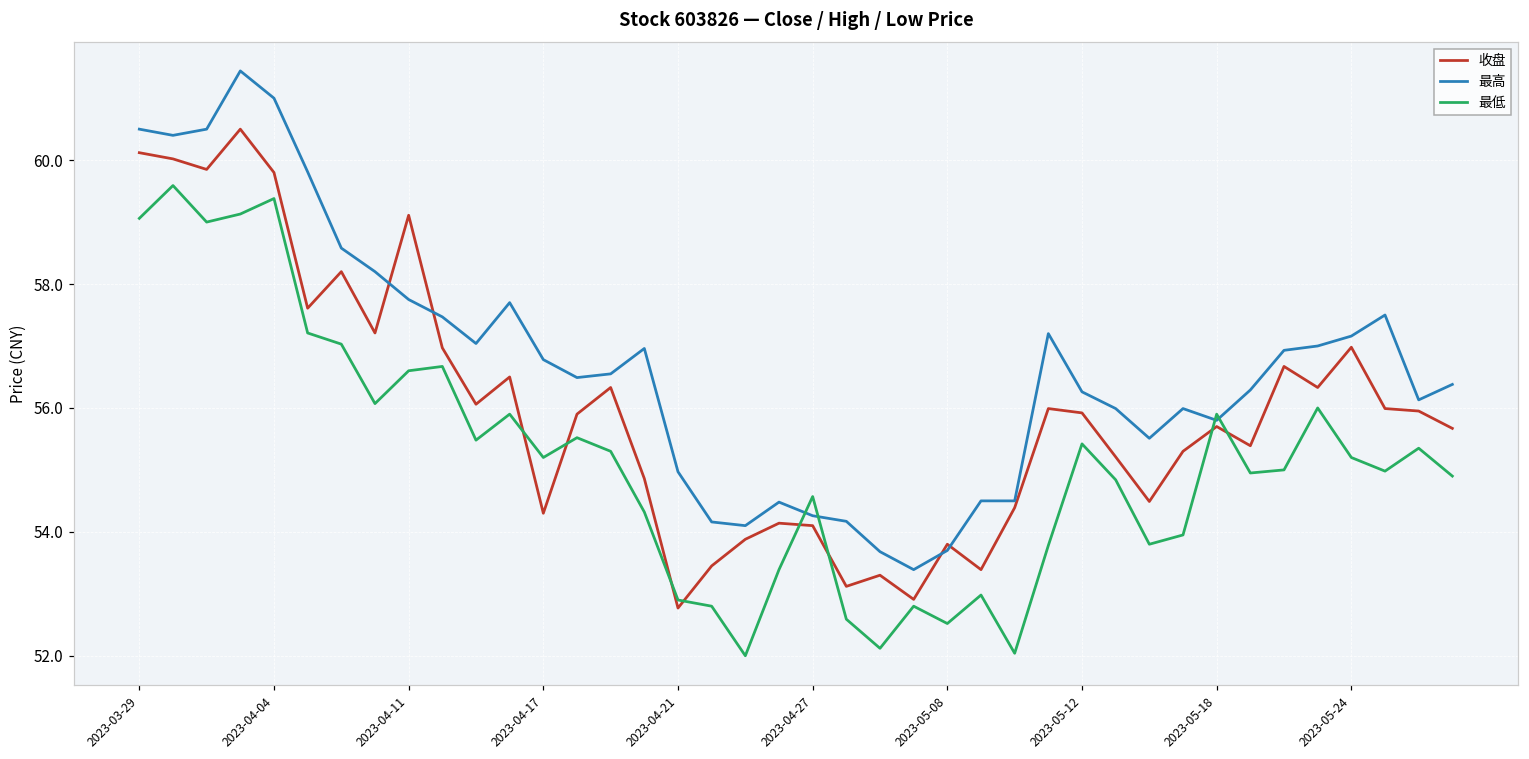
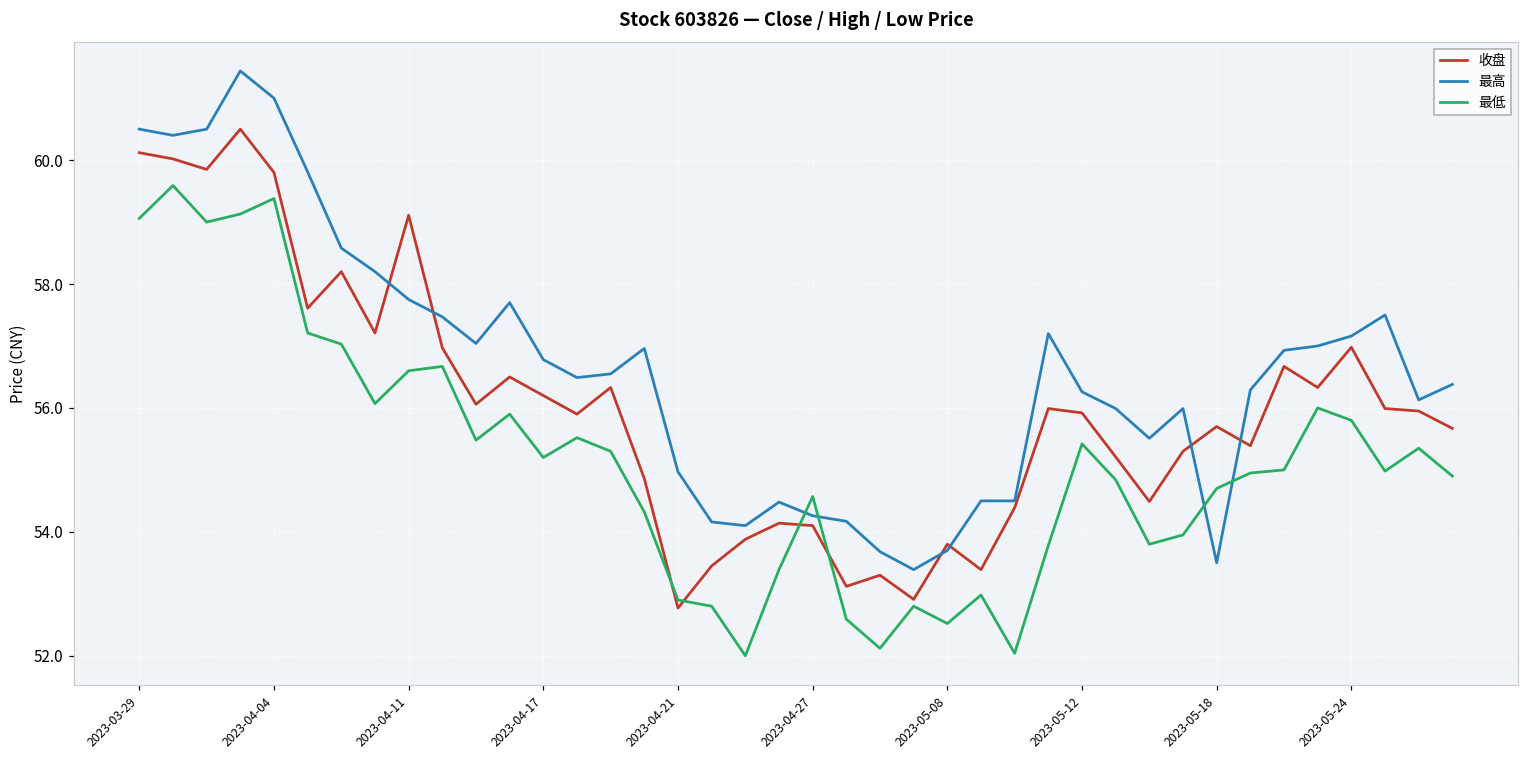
  {
    "收盘": {
      "2023-03-29": 60.1,
      "2023-04-04": 59.8,
      "2023-04-11": 59.1,
-     "2023-04-17": 54.3,
+     "2023-04-17": 56.2,
      "2023-04-21": 52.8,
      "2023-04-27": 54.1,
      "2023-05-08": 53.8,
      "2023-05-12": 55.9,
      "2023-05-18": 55.7,
      "2023-05-24": 57.0
    },
    "最高": {
      "2023-03-29": 60.5,
      "2023-04-04": 61.0,
      "2023-04-11": 57.8,
      "2023-04-17": 56.8,
      "2023-04-21": 55.0,
      "2023-04-27": 54.3,
      "2023-05-08": 53.7,
      "2023-05-12": 56.3,
-     "2023-05-18": 55.8,
+     "2023-05-18": 53.5,
      "2023-05-24": 57.2
    },
    "最低": {
      "2023-03-29": 59.1,
      "2023-04-04": 59.4,
      "2023-04-11": 56.6,
      "2023-04-17": 55.2,
      "2023-04-21": 52.9,
      "2023-04-27": 54.6,
      "2023-05-08": 52.5,
      "2023-05-12": 55.4,
-     "2023-05-18": 55.9,
-     "2023-05-24": 55.2
+     "2023-05-18": 54.7,
+     "2023-05-24": 55.8
    }
  }
